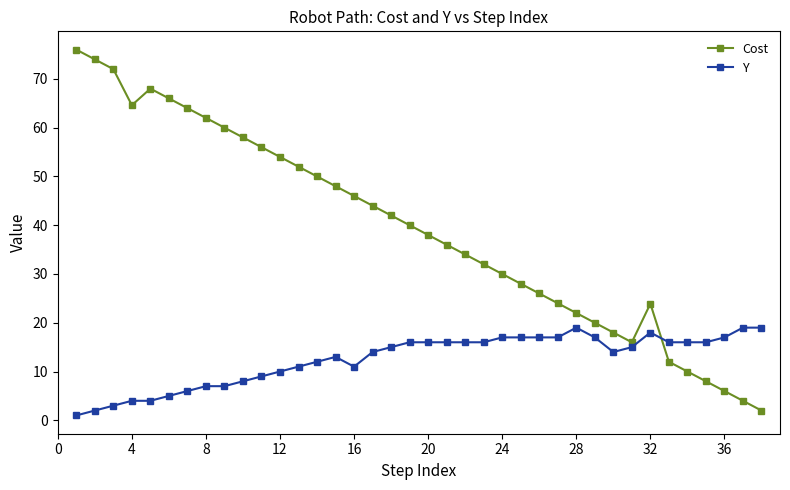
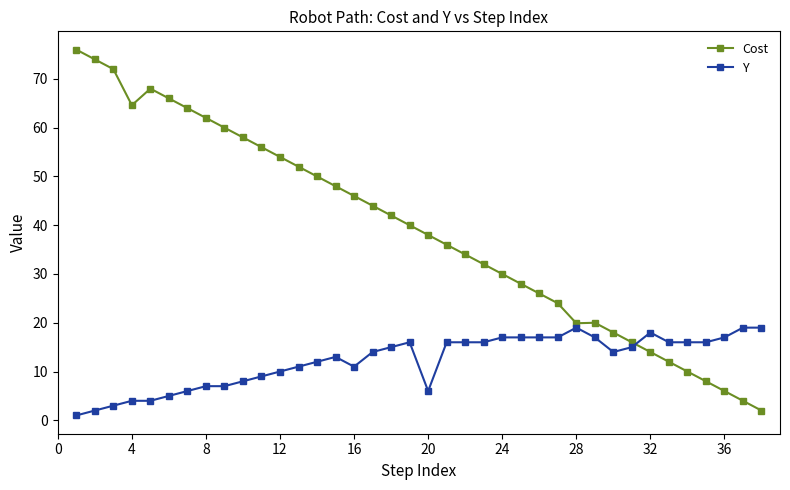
  {
    "Cost": {
      "4": 65,
      "8": 62,
      "12": 54,
      "16": 46,
      "20": 38,
      "24": 30,
-     "28": 22,
-     "32": 24,
+     "28": 20,
+     "32": 14,
      "36": 6
    },
    "Y": {
      "4": 4,
      "8": 7,
      "12": 10,
      "16": 11,
-     "20": 16,
+     "20": 6,
      "24": 17,
      "28": 19,
      "32": 18,
      "36": 17
    }
  }
